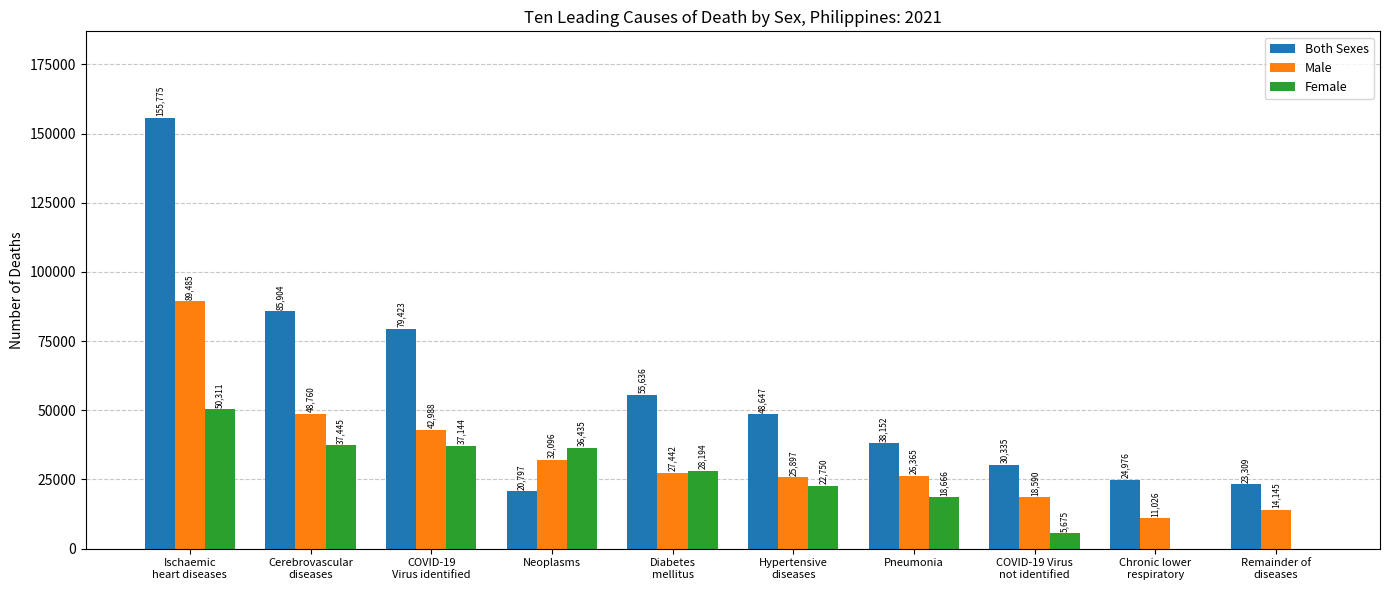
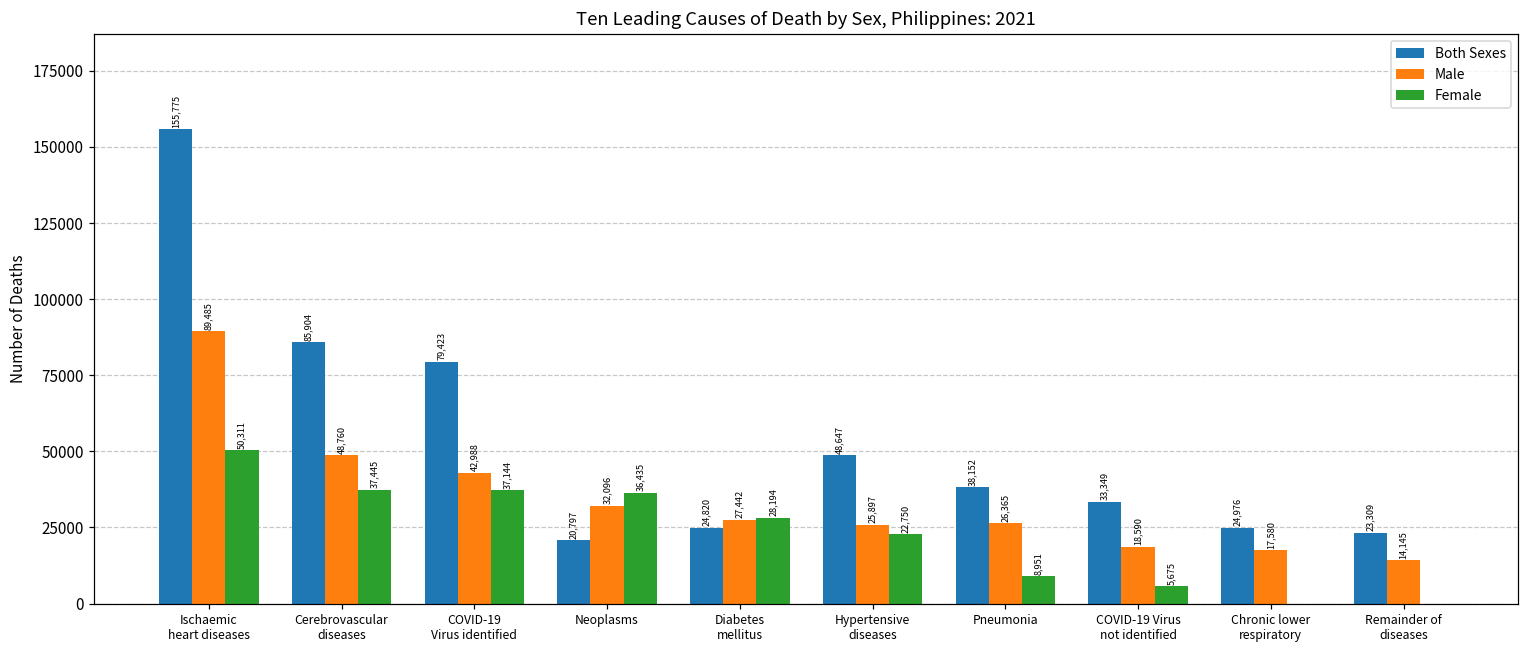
  {
    "Both Sexes": {
      "Ischaemic heart diseases": "155,775",
      "Cerebrovascular diseases": "85,904",
      "COVID-19 Virus identified": "79,423",
      "Neoplasms": "20,797",
-     "Diabetes mellitus": "55,636",
+     "Diabetes mellitus": "24,820",
      "Hypertensive diseases": "48,647",
      "Pneumonia": "38,152",
-     "COVID-19 Virus not identified": "30,335",
+     "COVID-19 Virus not identified": "33,349",
      "Chronic lower respiratory": "24,976",
      "Remainder of diseases": "23,309"
    },
    "Male": {
      "Ischaemic heart diseases": "89,485",
      "Cerebrovascular diseases": "48,760",
      "COVID-19 Virus identified": "42,988",
      "Neoplasms": "32,096",
      "Diabetes mellitus": "27,442",
      "Hypertensive diseases": "25,897",
      "Pneumonia": "26,365",
      "COVID-19 Virus not identified": "18,590",
-     "Chronic lower respiratory": "11,026",
+     "Chronic lower respiratory": "17,580",
      "Remainder of diseases": "14,145"
    },
    "Female": {
      "Ischaemic heart diseases": "50,311",
      "Cerebrovascular diseases": "37,445",
      "COVID-19 Virus identified": "37,144",
      "Neoplasms": "36,435",
      "Diabetes mellitus": "28,194",
      "Hypertensive diseases": "22,750",
-     "Pneumonia": "18,666",
+     "Pneumonia": "8,951",
      "COVID-19 Virus not identified": "5,675"
    }
  }
